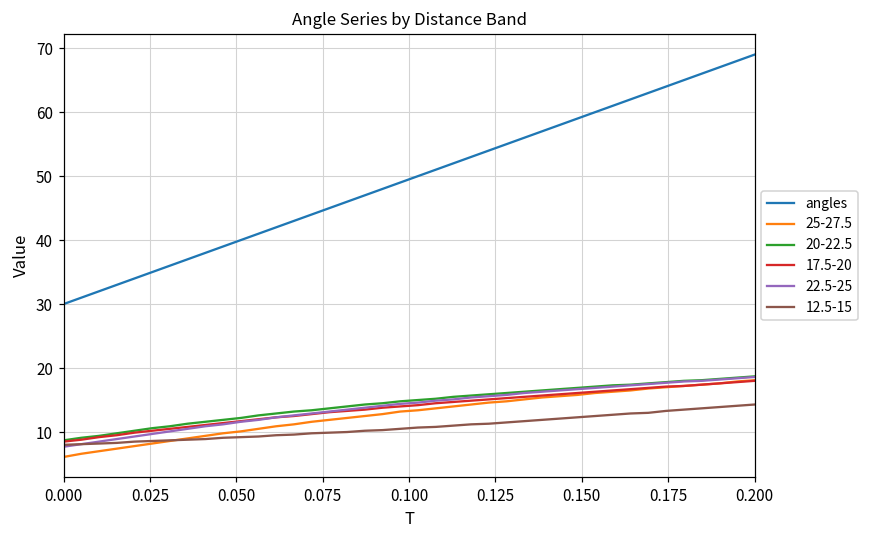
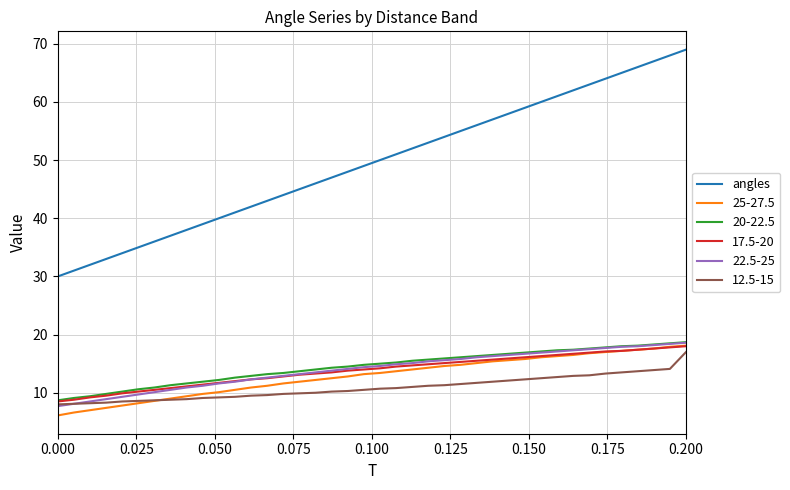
  {
    "angles": {
      "0.000": 30,
      "0.200": 69
    },
    "25-27.5": {
      "0.000": 6
    },
    "12.5-15": {
-     "0.200": 14
+     "0.200": 17
    }
  }
